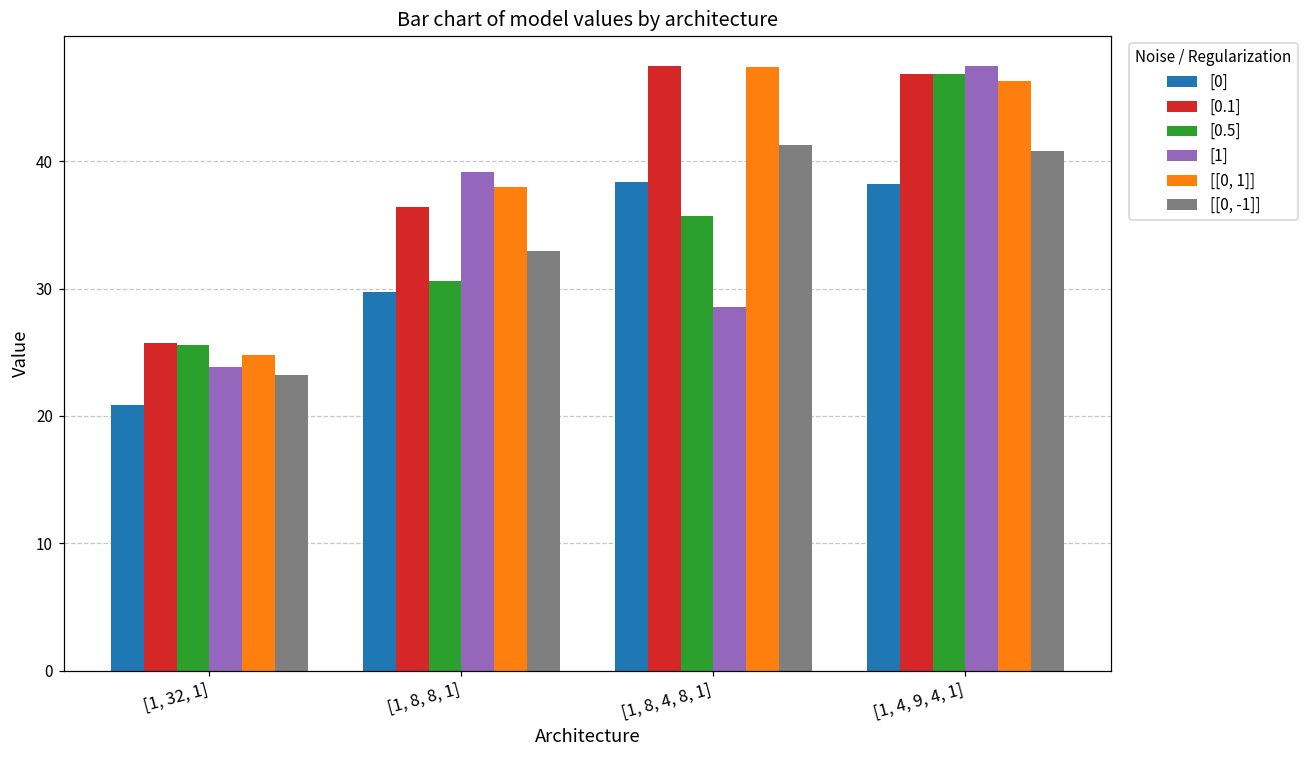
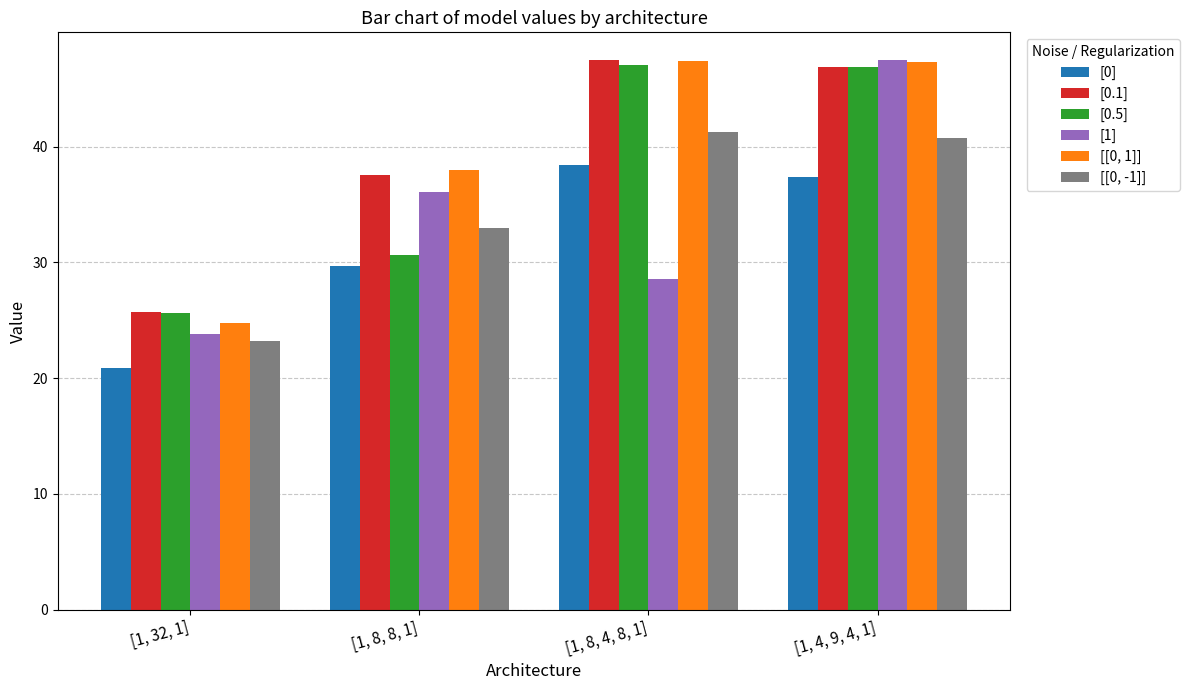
  {
    "[0]": {
      "[1, 32, 1]": 20.9,
      "[1, 8, 8, 1]": 29.7,
      "[1, 8, 4, 8, 1]": 38.4,
-     "[1, 4, 9, 4, 1]": 38.2
+     "[1, 4, 9, 4, 1]": 37.4
    },
    "[0.1]": {
      "[1, 32, 1]": 25.7,
-     "[1, 8, 8, 1]": 36.4,
+     "[1, 8, 8, 1]": 37.5,
      "[1, 8, 4, 8, 1]": 47.5,
      "[1, 4, 9, 4, 1]": 46.8
    },
    "[0.5]": {
      "[1, 32, 1]": 25.6,
      "[1, 8, 8, 1]": 30.6,
-     "[1, 8, 4, 8, 1]": 35.7,
+     "[1, 8, 4, 8, 1]": 47.0,
      "[1, 4, 9, 4, 1]": 46.8
    },
    "[1]": {
      "[1, 32, 1]": 23.8,
-     "[1, 8, 8, 1]": 39.1,
+     "[1, 8, 8, 1]": 36.1,
      "[1, 8, 4, 8, 1]": 28.5,
      "[1, 4, 9, 4, 1]": 47.5
    },
    "[[0, 1]]": {
      "[1, 32, 1]": 24.8,
      "[1, 8, 8, 1]": 38.0,
      "[1, 8, 4, 8, 1]": 47.4,
-     "[1, 4, 9, 4, 1]": 46.3
+     "[1, 4, 9, 4, 1]": 47.3
    },
    "[[0, -1]]": {
      "[1, 32, 1]": 23.2,
      "[1, 8, 8, 1]": 33.0,
      "[1, 8, 4, 8, 1]": 41.2,
      "[1, 4, 9, 4, 1]": 40.8
    }
  }
